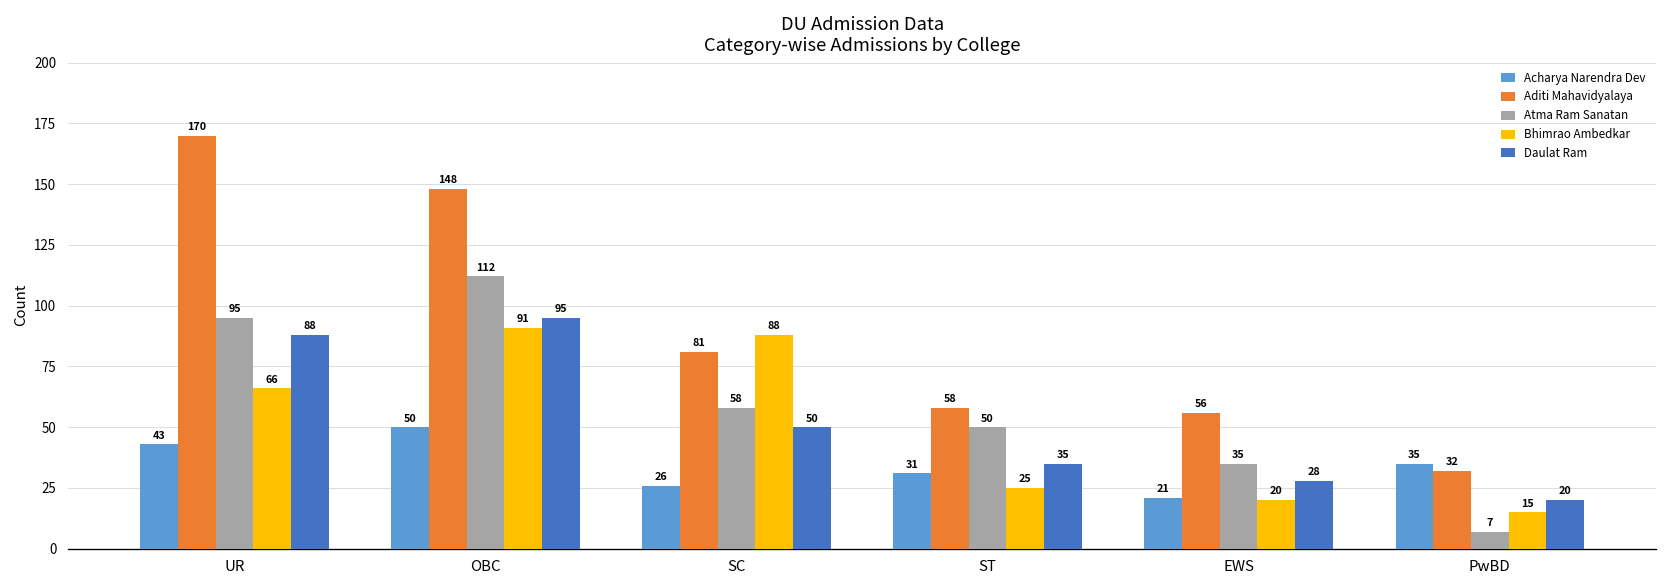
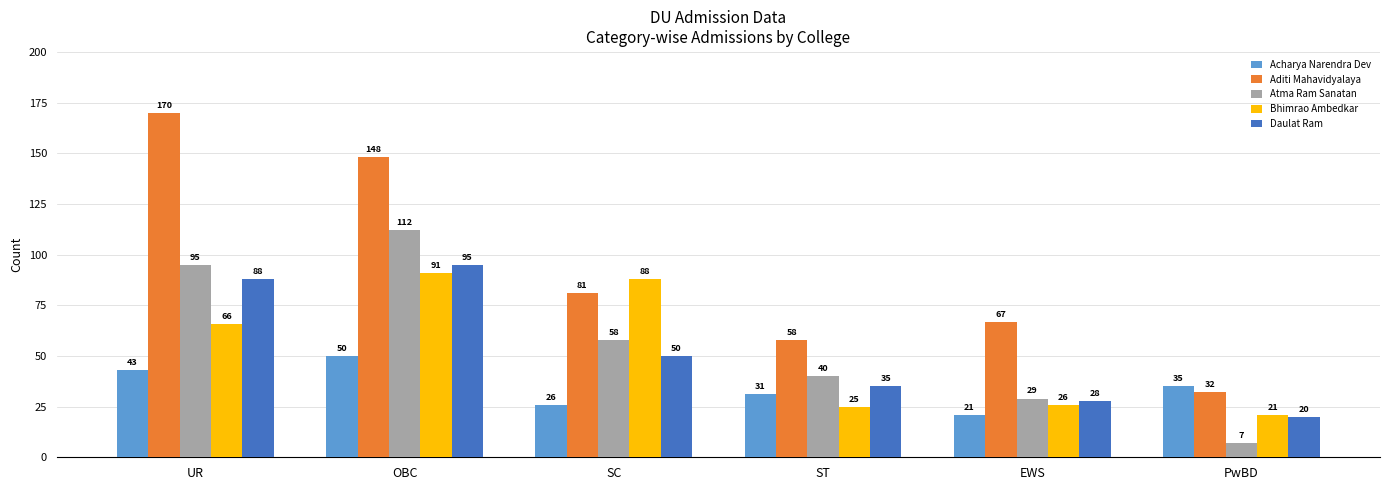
  {
    "Aditi Mahavidyalaya": {
      "UR": 170,
      "OBC": 148,
      "SC": 81,
      "ST": 58,
-     "EWS": 56,
+     "EWS": 67,
      "PwBD": 32
    },
    "Atma Ram Sanatan": {
      "UR": 95,
      "OBC": 112,
      "SC": 58,
-     "ST": 50,
-     "EWS": 35,
+     "ST": 40,
+     "EWS": 29,
      "PwBD": 7
    },
    "Bhimrao Ambedkar": {
      "UR": 66,
      "OBC": 91,
      "SC": 88,
      "ST": 25,
-     "EWS": 20,
-     "PwBD": 15
+     "EWS": 26,
+     "PwBD": 21
    }
  }
